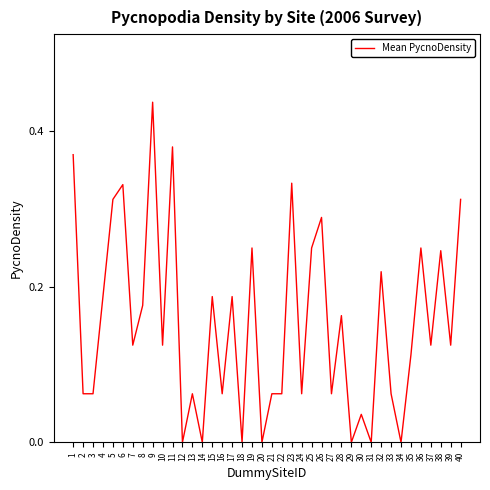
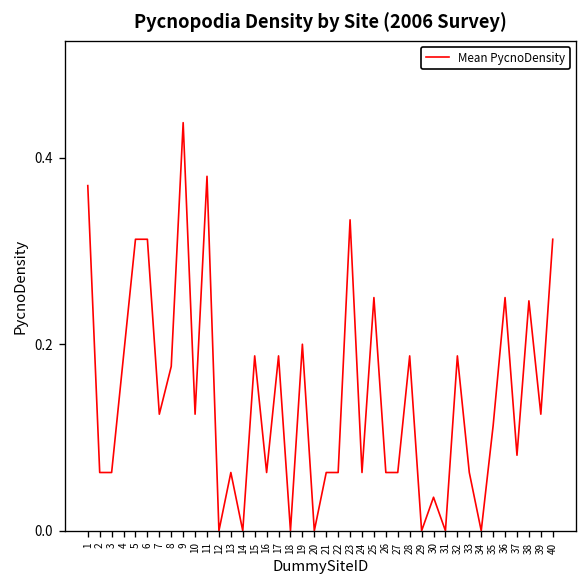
  {
    "1": 0.37,
    "2": 0.06,
    "3": 0.06,
    "4": 0.19,
    "5": 0.31,
-   "6": 0.33,
+   "6": 0.31,
    "7": 0.13,
    "8": 0.18,
    "9": 0.44,
    "10": 0.13,
    "11": 0.38,
    "12": 0.00,
    "13": 0.06,
    "14": 0.00,
    "15": 0.19,
    "16": 0.06,
    "17": 0.19,
    "18": 0.00,
-   "19": 0.25,
+   "19": 0.20,
    "20": 0.00,
    "21": 0.06,
    "22": 0.06,
    "23": 0.33,
    "24": 0.06,
    "25": 0.25,
-   "26": 0.29,
+   "26": 0.06,
    "27": 0.06,
-   "28": 0.16,
+   "28": 0.19,
    "29": 0.00,
    "30": 0.04,
    "31": 0.00,
-   "32": 0.22,
+   "32": 0.19,
    "33": 0.06,
    "34": 0.00,
    "35": 0.11,
    "36": 0.25,
-   "37": 0.13,
+   "37": 0.08,
    "38": 0.25,
    "39": 0.13,
    "40": 0.31
  }
